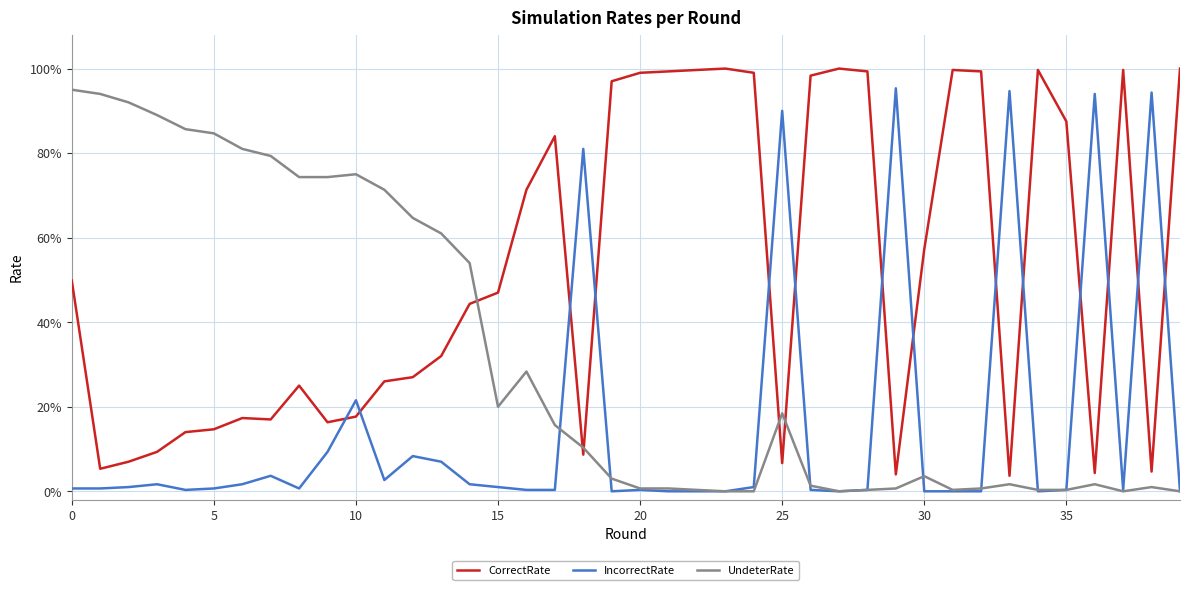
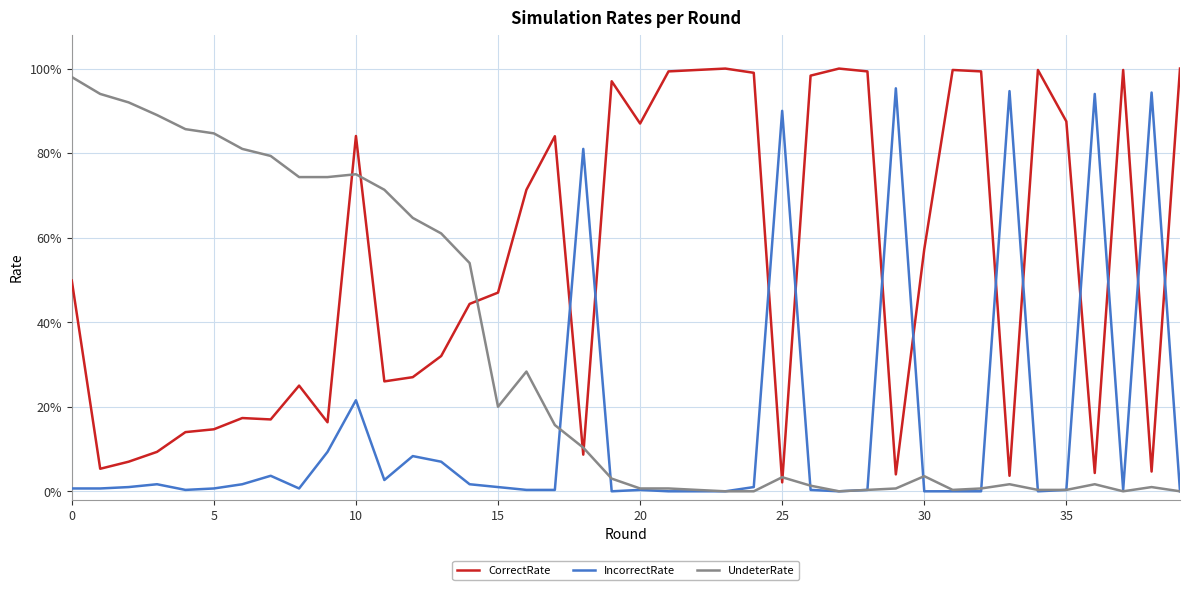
  {
    "CorrectRate": {
      "0": "50%",
      "5": "15%",
-     "10": "18%",
+     "10": "84%",
      "15": "47%",
-     "20": "99%",
-     "25": "7%",
+     "20": "87%",
+     "25": "2%",
      "30": "57%",
      "35": "88%"
    },
    "IncorrectRate": {
      "0": "1%",
      "5": "1%",
      "10": "22%",
      "15": "1%",
      "25": "90%",
      "30": "0%"
    },
    "UndeterRate": {
-     "0": "95%",
+     "0": "98%",
      "5": "85%",
      "10": "75%",
      "15": "20%",
-     "25": "18%",
+     "25": "3%",
      "30": "4%"
    }
  }
